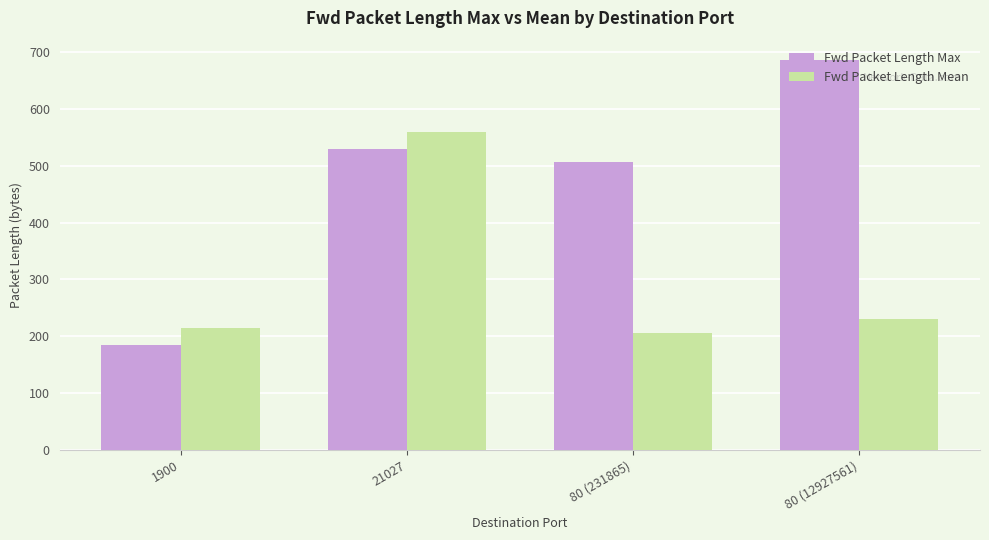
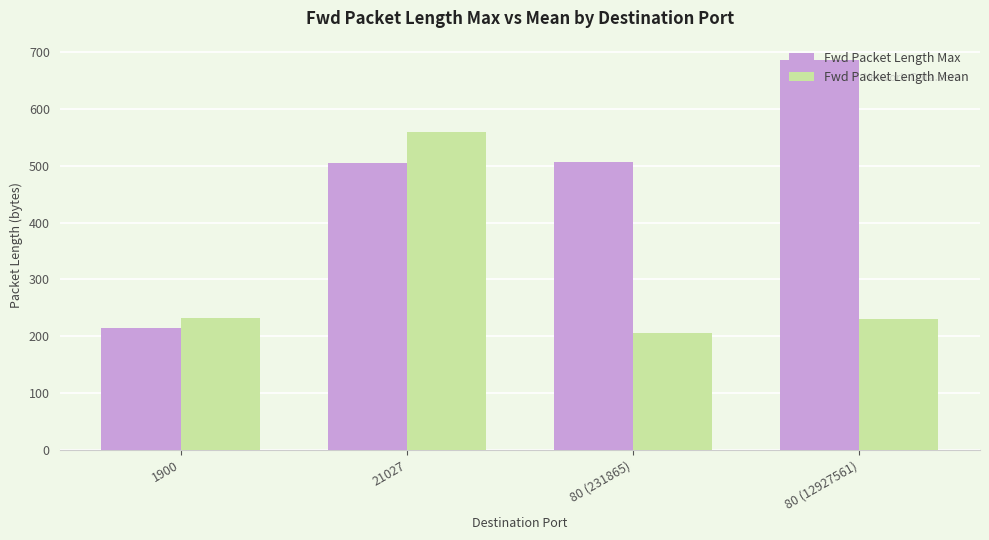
  {
    "Fwd Packet Length Max": {
-     "1900": 180,
-     "21027": 530,
+     "1900": 220,
+     "21027": 510,
      "80 (231865)": 510,
      "80 (12927561)": 690
    },
    "Fwd Packet Length Mean": {
-     "1900": 220,
+     "1900": 230,
      "21027": 560,
      "80 (231865)": 210,
      "80 (12927561)": 230
    }
  }
